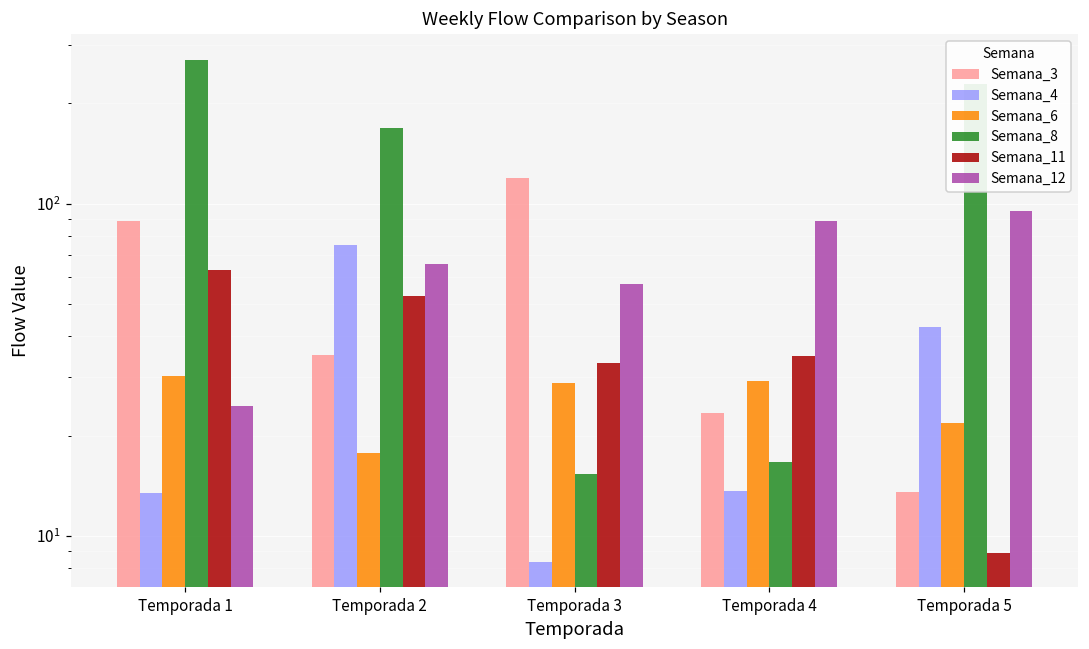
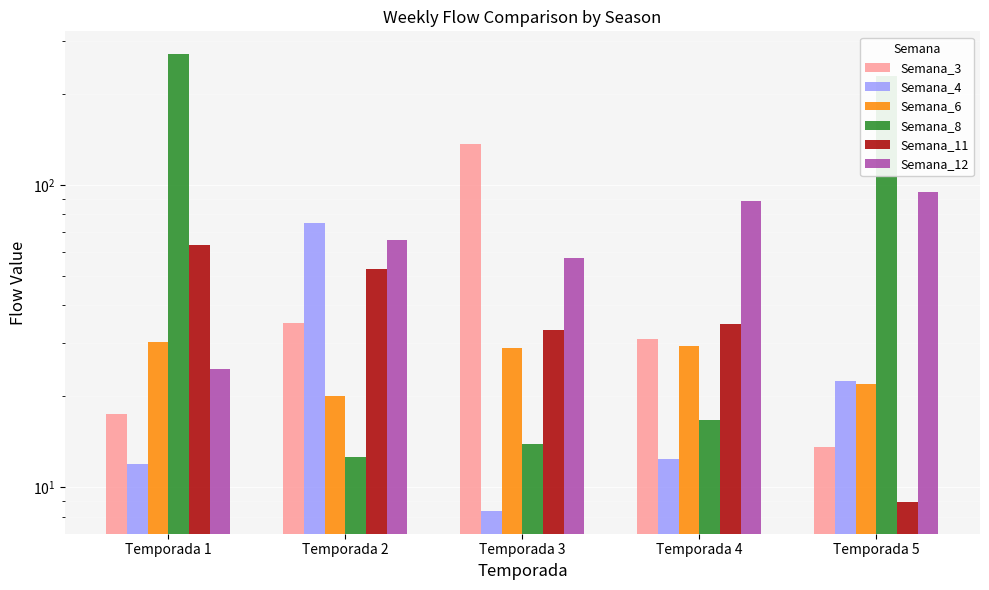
  {
    "Semana_3": {
-     "Temporada 1": 88,
+     "Temporada 1": 17,
      "Temporada 2": 35,
-     "Temporada 3": 119,
-     "Temporada 4": 23,
+     "Temporada 3": 140,
+     "Temporada 4": 31,
      "Temporada 5": 14
    },
    "Semana_4": {
-     "Temporada 1": 13,
+     "Temporada 1": 12.0,
      "Temporada 2": 75,
      "Temporada 3": 8.4,
-     "Temporada 4": 14,
-     "Temporada 5": 42
+     "Temporada 4": 12.4,
+     "Temporada 5": 22
    },
    "Semana_6": {
      "Temporada 1": 30,
-     "Temporada 2": 18,
+     "Temporada 2": 20,
      "Temporada 3": 29,
      "Temporada 4": 29,
      "Temporada 5": 22
    },
    "Semana_8": {
      "Temporada 1": 270,
-     "Temporada 2": 170,
-     "Temporada 3": 15,
+     "Temporada 2": 12.6,
+     "Temporada 3": 14,
      "Temporada 4": 17
    },
    "Semana_11": {
      "Temporada 1": 63,
      "Temporada 2": 53,
      "Temporada 3": 33,
      "Temporada 4": 35,
      "Temporada 5": 8.9
    },
    "Semana_12": {
      "Temporada 1": 25,
      "Temporada 2": 66,
      "Temporada 3": 57,
      "Temporada 4": 88,
      "Temporada 5": 95
    }
  }
